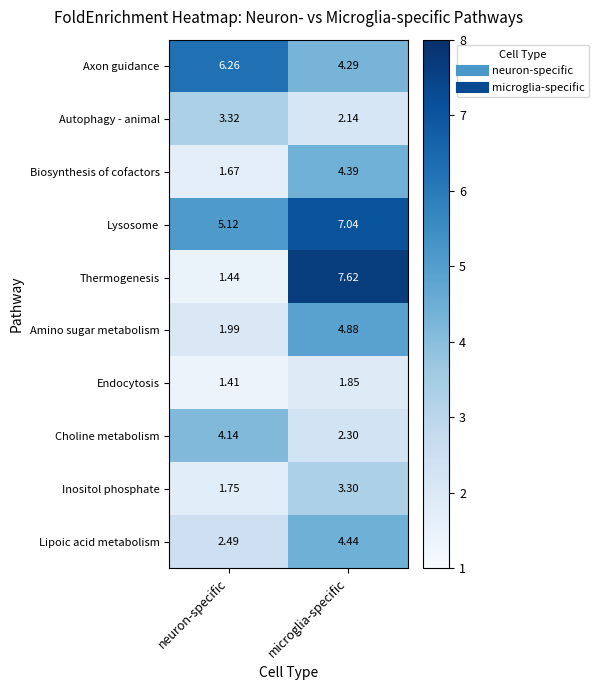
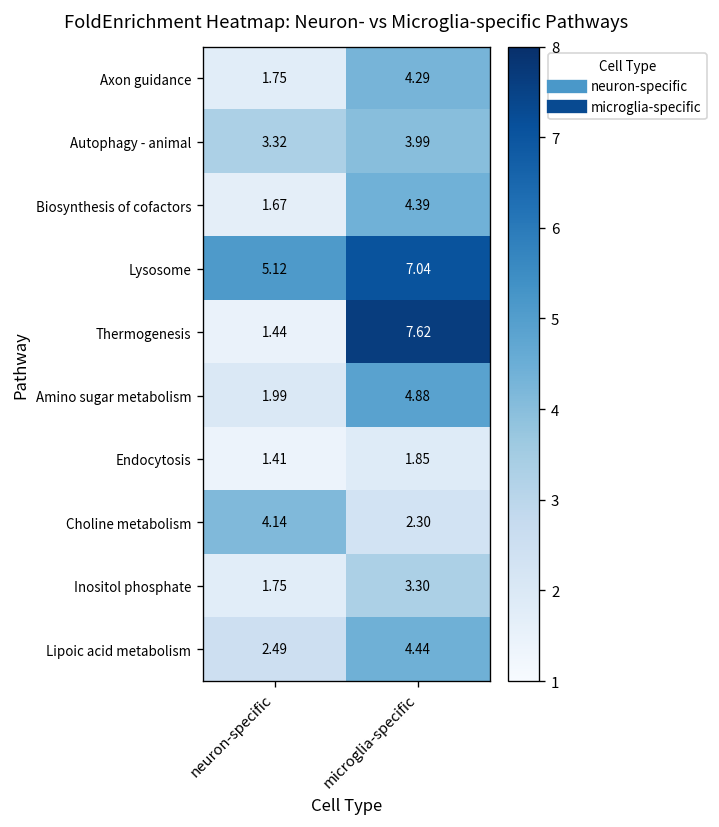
  {
    "Axon guidance": {
-     "neuron-specific": 6.26,
+     "neuron-specific": 1.75,
      "microglia-specific": 4.29
    },
    "Autophagy - animal": {
      "neuron-specific": 3.32,
-     "microglia-specific": 2.14
+     "microglia-specific": 3.99
    },
    "Biosynthesis of cofactors": {
      "neuron-specific": 1.67,
      "microglia-specific": 4.39
    },
    "Lysosome": {
      "neuron-specific": 5.12,
      "microglia-specific": 7.04
    },
    "Thermogenesis": {
      "neuron-specific": 1.44,
      "microglia-specific": 7.62
    },
    "Amino sugar metabolism": {
      "neuron-specific": 1.99,
      "microglia-specific": 4.88
    },
    "Endocytosis": {
      "neuron-specific": 1.41,
      "microglia-specific": 1.85
    },
    "Choline metabolism": {
      "neuron-specific": 4.14,
      "microglia-specific": 2.30
    },
    "Inositol phosphate": {
      "neuron-specific": 1.75,
      "microglia-specific": 3.30
    },
    "Lipoic acid metabolism": {
      "neuron-specific": 2.49,
      "microglia-specific": 4.44
    }
  }
